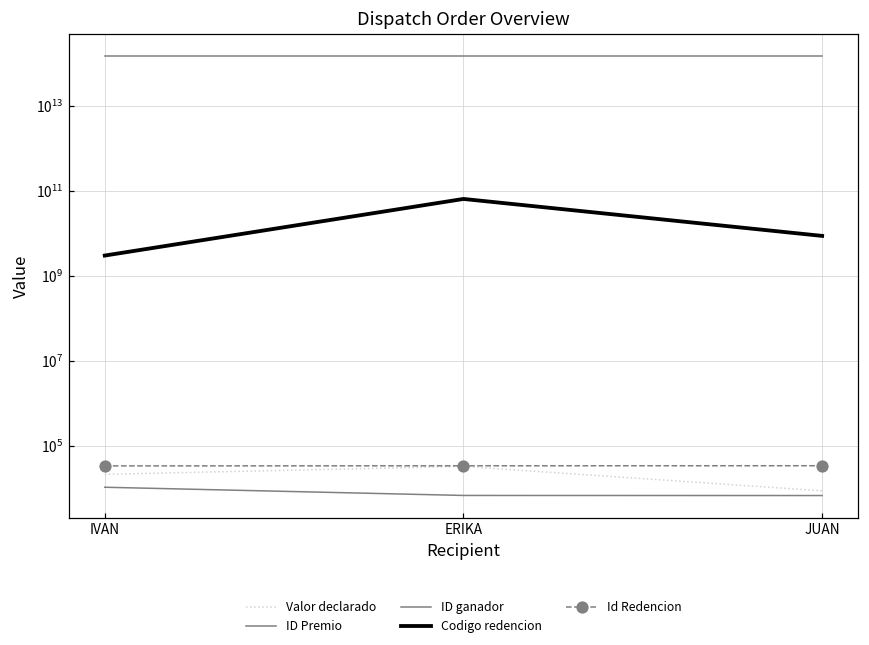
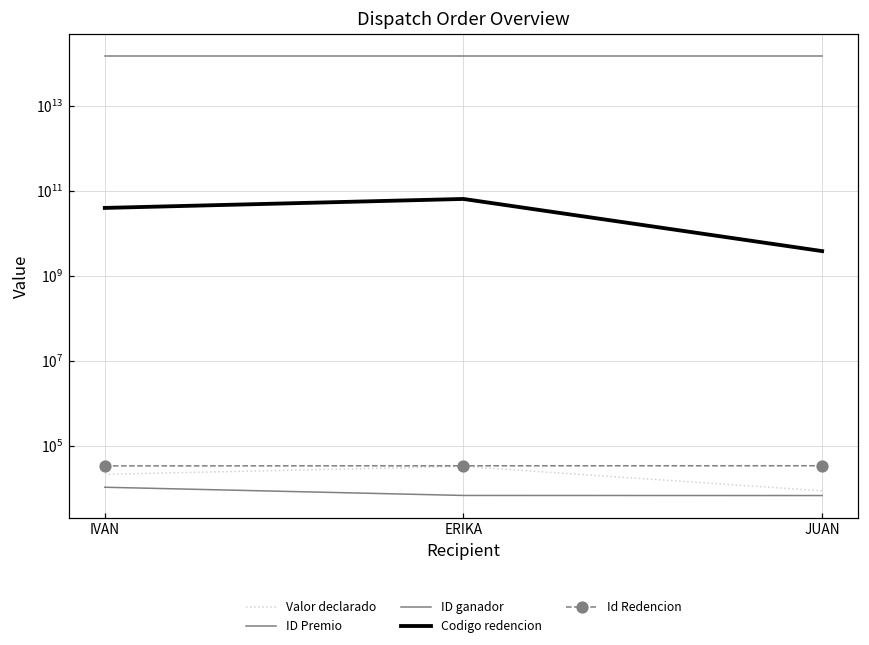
  {
    "Valor declarado": {
      "IVAN": 20000,
      "JUAN": 9000
    },
    "Codigo redencion": {
-     "IVAN": 3000000000,
+     "IVAN": 40000000000,
      "ERIKA": 60000000000,
-     "JUAN": 9000000000
+     "JUAN": 4000000000
    }
  }
